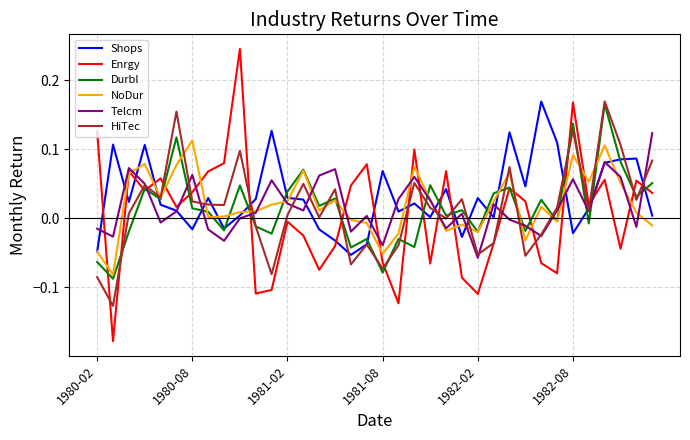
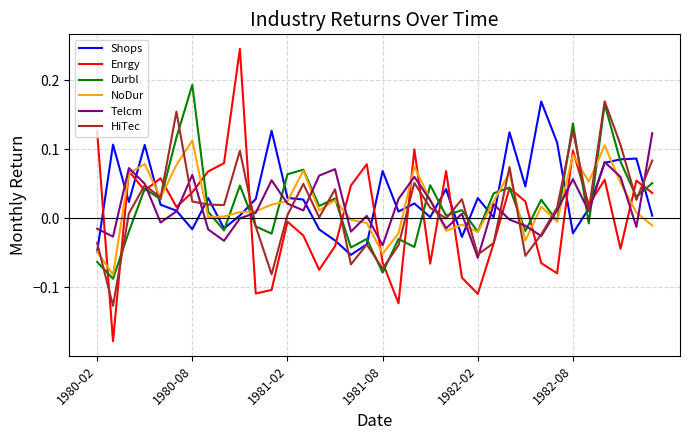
  {
    "Shops": {
      "1980-08": -0.02,
      "1981-02": 0.03,
      "1981-08": 0.07,
      "1982-02": 0.03,
      "1982-08": -0.02
    },
    "Enrgy": {
      "1980-08": 0.04,
      "1981-02": 0.00,
      "1981-08": -0.06,
      "1982-02": -0.11,
-     "1982-08": 0.17
+     "1982-08": 0.10
    },
    "Durbl": {
      "1980-02": -0.06,
-     "1980-08": 0.01,
-     "1981-02": 0.04,
+     "1980-08": 0.19,
+     "1981-02": 0.06,
      "1981-08": -0.08,
      "1982-08": 0.14
    },
    "NoDur": {
      "1980-08": 0.11,
      "1981-08": -0.05,
      "1982-08": 0.09
    },
    "Telcm": {
      "1980-02": -0.01,
      "1980-08": 0.06,
      "1981-08": -0.04,
      "1982-02": -0.06,
      "1982-08": 0.06
    },
    "HiTec": {
-     "1980-02": -0.09,
+     "1980-02": -0.04,
      "1980-08": 0.02,
      "1981-02": 0.00,
      "1981-08": -0.07,
      "1982-02": -0.05,
      "1982-08": 0.13
    }
  }
